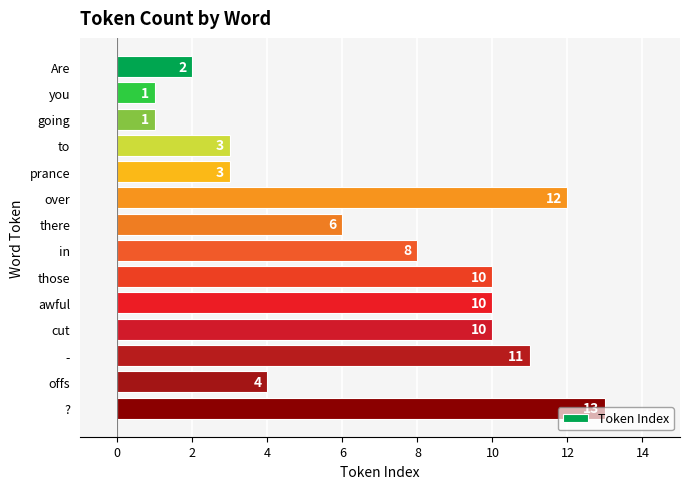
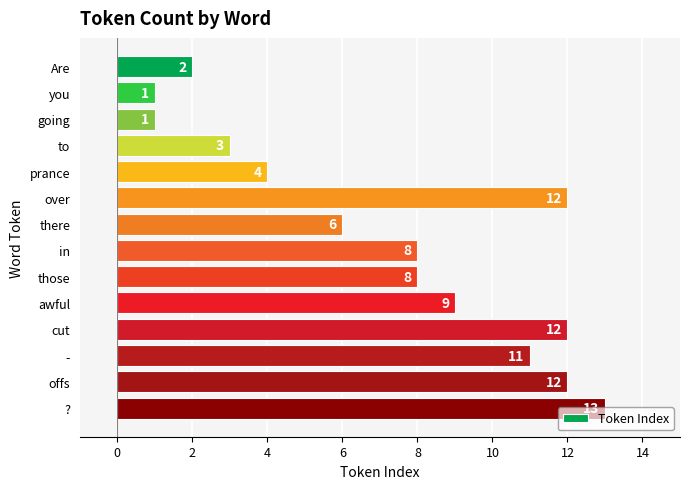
  {
    "Are": 2,
    "you": 1,
    "going": 1,
    "to": 3,
-   "prance": 3,
+   "prance": 4,
    "over": 12,
    "there": 6,
    "in": 8,
-   "those": 10,
-   "awful": 10,
-   "cut": 10,
+   "those": 8,
+   "awful": 9,
+   "cut": 12,
    "-": 11,
-   "offs": 4
+   "offs": 12
  }
